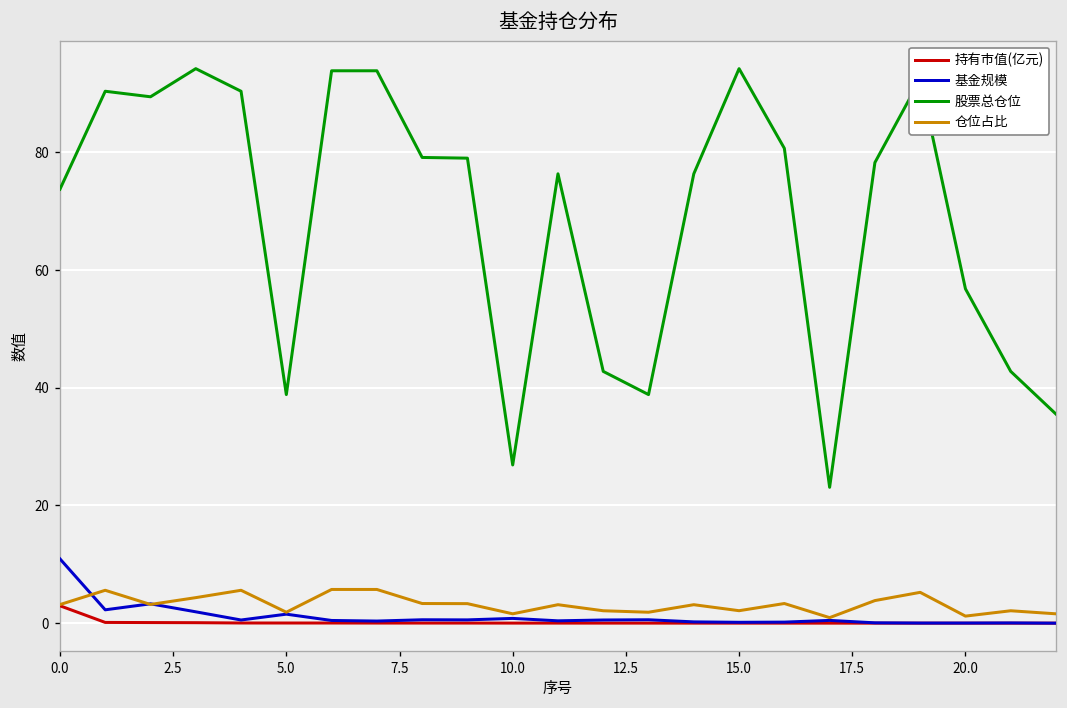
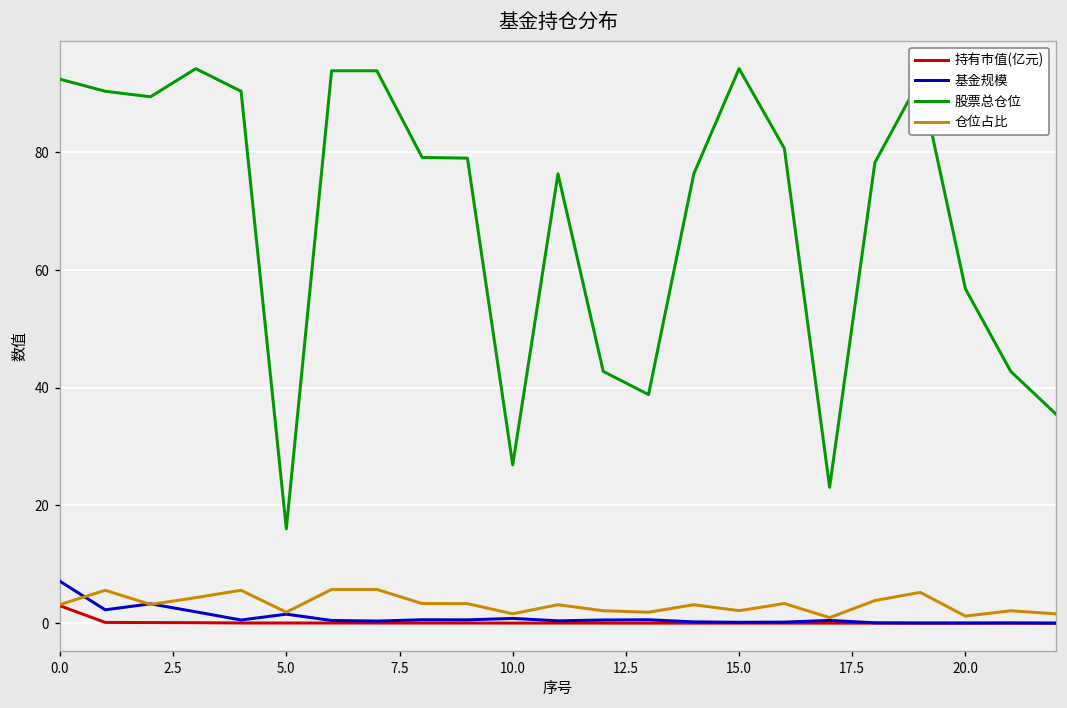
  {
    "持有市值(亿元)": {
      "5.0": 0,
      "10.0": 0
    },
    "基金规模": {
-     "0.0": 11,
+     "0.0": 7,
      "10.0": 1
    },
    "股票总仓位": {
-     "0.0": 74,
-     "5.0": 39,
+     "0.0": 92,
+     "5.0": 16,
      "10.0": 27,
      "15.0": 94,
      "20.0": 57
    },
    "仓位占比": {
      "10.0": 2,
      "15.0": 2,
      "20.0": 1
    }
  }
